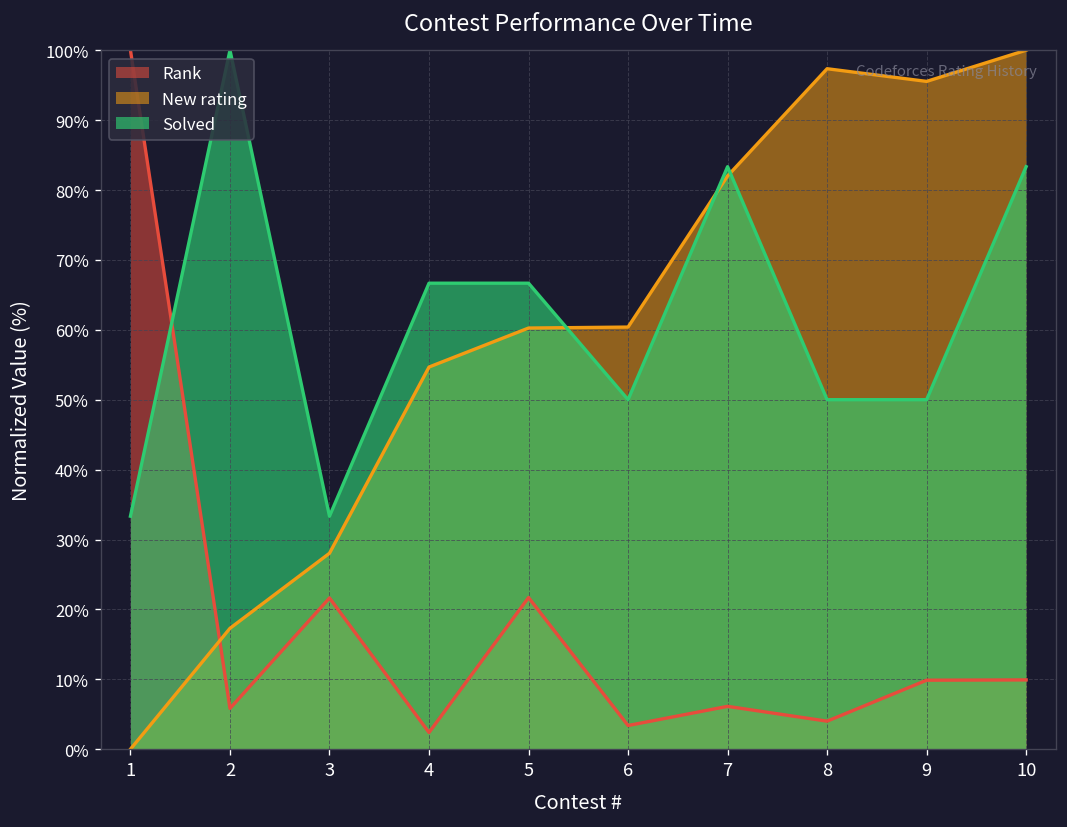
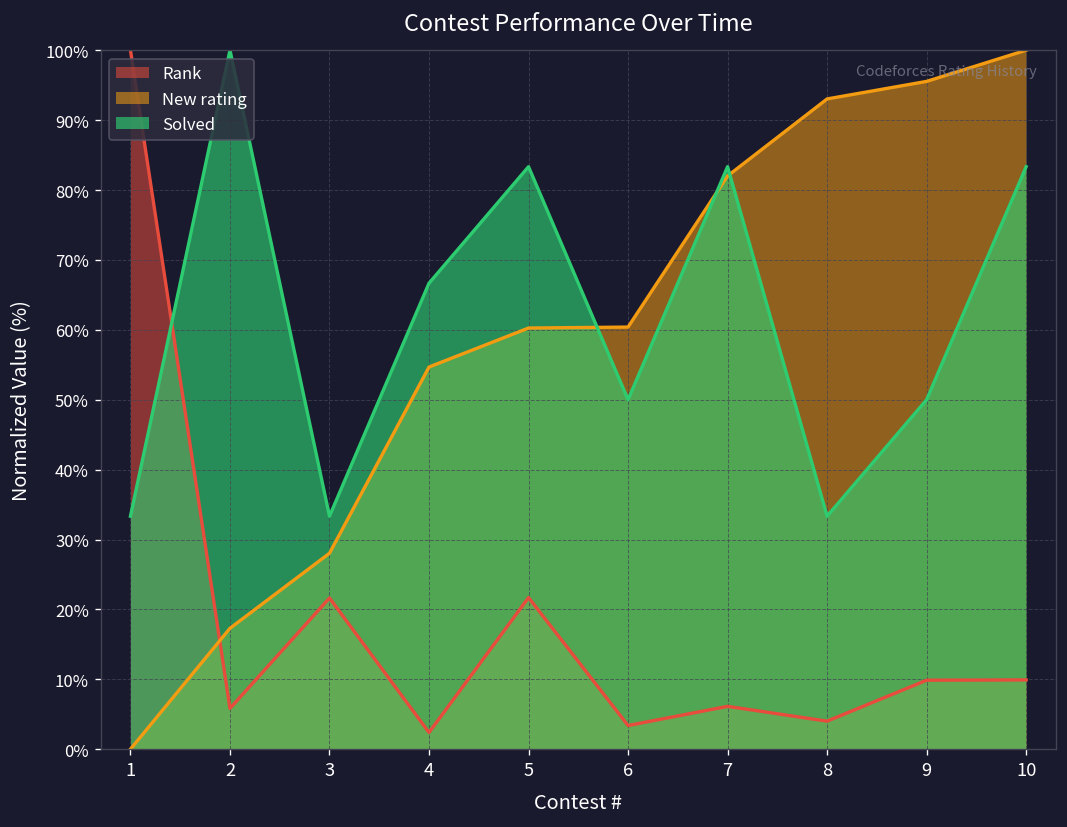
  {
    "Rank": {
      "1": "100%",
      "2": "6%",
      "3": "22%",
      "4": "2%",
      "5": "22%",
      "6": "3%",
      "7": "6%",
      "8": "4%",
      "9": "10%",
      "10": "10%"
    },
    "New rating": {
      "1": "0%",
      "2": "17%",
      "3": "28%",
      "4": "55%",
      "5": "60%",
      "6": "60%",
      "7": "82%",
-     "8": "97%",
+     "8": "93%",
      "9": "96%",
      "10": "100%"
    },
    "Solved": {
      "1": "33%",
      "2": "100%",
      "3": "33%",
      "4": "67%",
-     "5": "67%",
+     "5": "83%",
      "6": "50%",
      "7": "83%",
-     "8": "50%",
+     "8": "33%",
      "9": "50%",
      "10": "83%"
    }
  }
